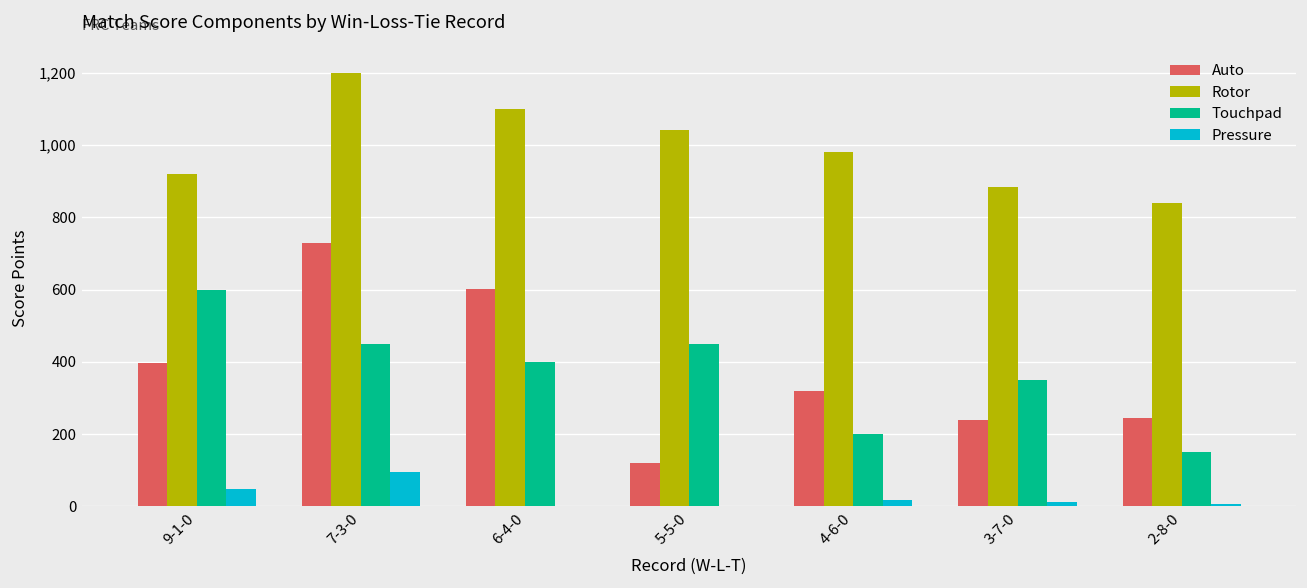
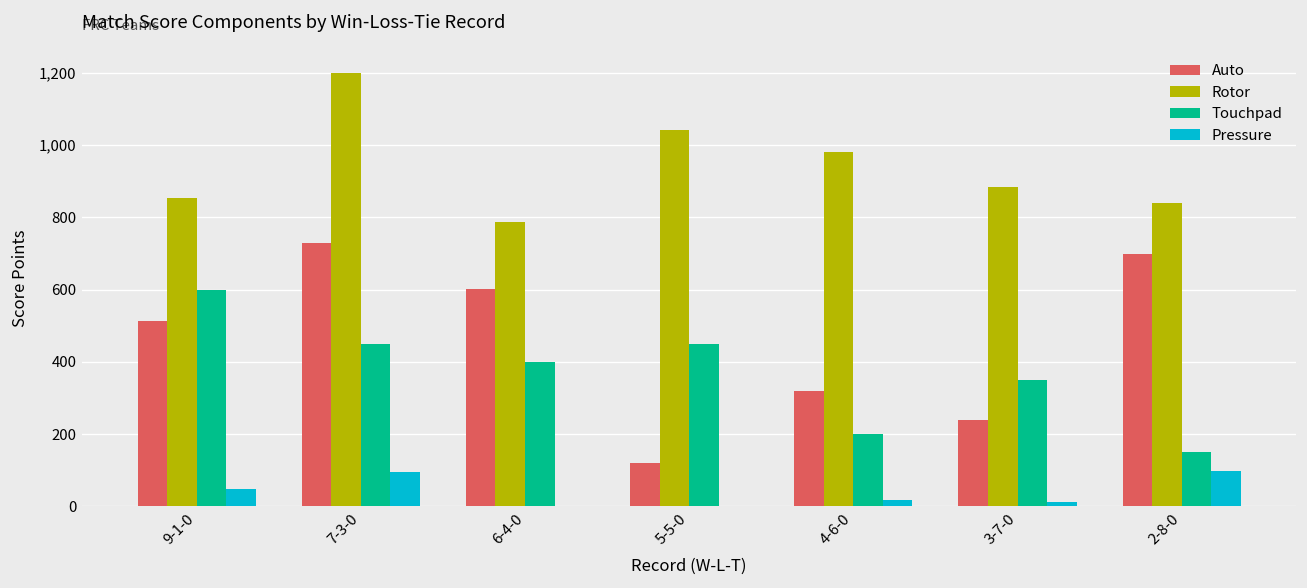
  {
    "Auto": {
-     "9-1-0": "400",
+     "9-1-0": "510",
      "7-3-0": "730",
      "6-4-0": "600",
      "5-5-0": "120",
      "4-6-0": "320",
      "3-7-0": "240",
-     "2-8-0": "250"
+     "2-8-0": "700"
    },
    "Rotor": {
-     "9-1-0": "920",
+     "9-1-0": "850",
      "7-3-0": "1,200",
-     "6-4-0": "1,100",
+     "6-4-0": "790",
      "5-5-0": "1,040",
      "4-6-0": "980",
      "3-7-0": "880",
      "2-8-0": "840"
    },
    "Touchpad": {
      "9-1-0": "600",
      "7-3-0": "450",
      "6-4-0": "400",
      "5-5-0": "450",
      "4-6-0": "200",
      "3-7-0": "350",
      "2-8-0": "150"
    },
    "Pressure": {
      "9-1-0": "50",
      "7-3-0": "90",
      "6-4-0": "0",
      "5-5-0": "0",
      "4-6-0": "20",
      "3-7-0": "10",
-     "2-8-0": "10"
+     "2-8-0": "100"
    }
  }
